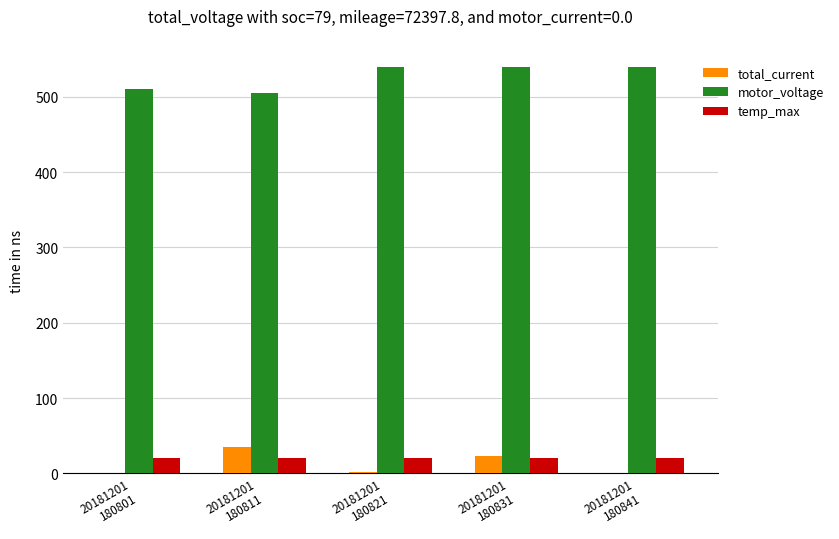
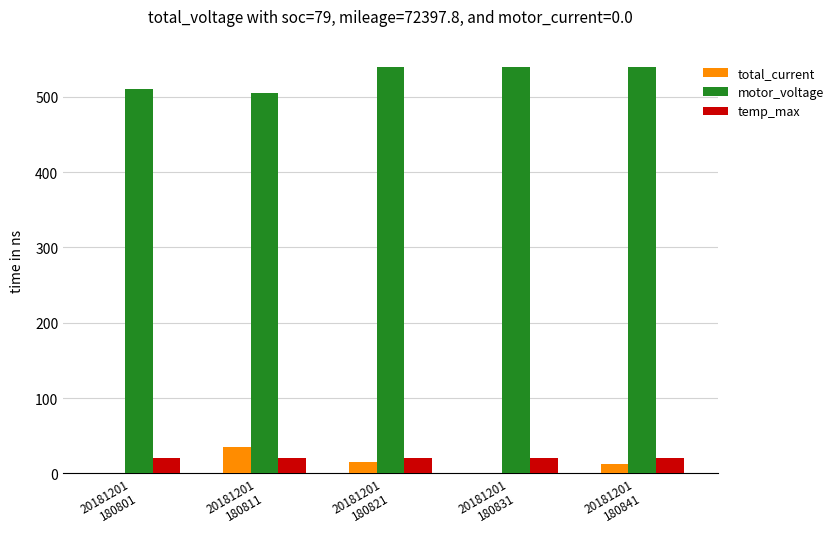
  {
    "total_current": {
      "20181201 180801": 0,
      "20181201 180811": 40,
-     "20181201 180821": 0,
-     "20181201 180831": 20,
-     "20181201 180841": 0
+     "20181201 180821": 20,
+     "20181201 180831": 0,
+     "20181201 180841": 10
    },
    "motor_voltage": {
      "20181201 180801": 510,
      "20181201 180811": 510,
      "20181201 180821": 540,
      "20181201 180831": 540,
      "20181201 180841": 540
    },
    "temp_max": {
      "20181201 180801": 20,
      "20181201 180811": 20,
      "20181201 180821": 20,
      "20181201 180831": 20,
      "20181201 180841": 20
    }
  }
